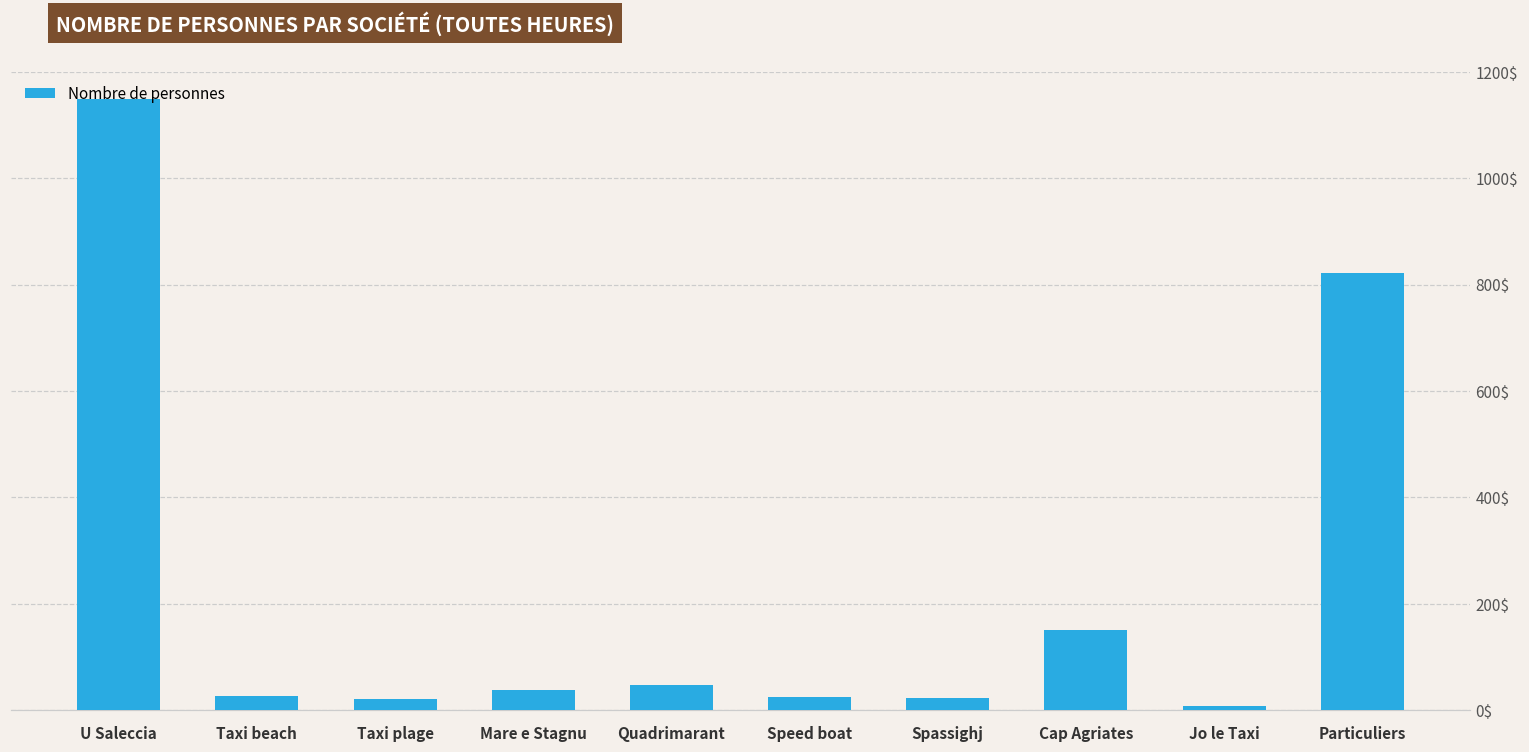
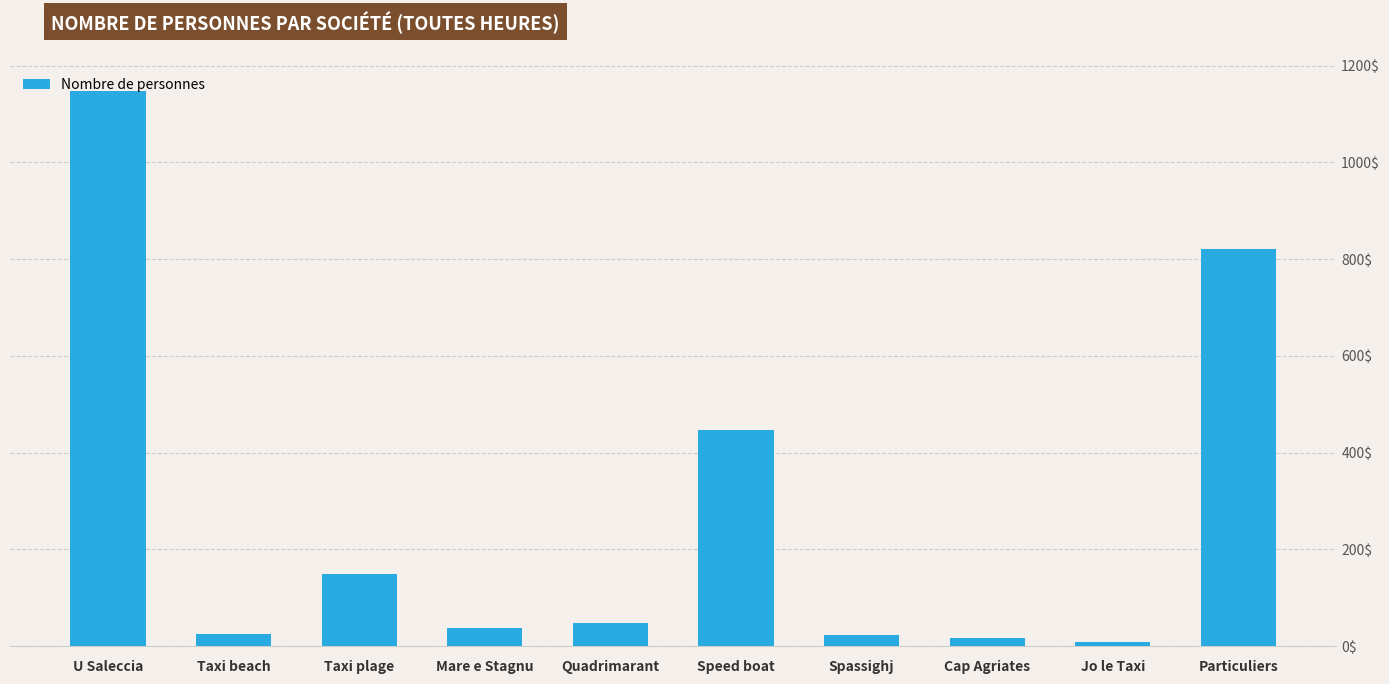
  {
    "U Saleccia": "1150$",
    "Taxi beach": "30$",
-   "Taxi plage": "20$",
+   "Taxi plage": "150$",
    "Mare e Stagnu": "40$",
    "Quadrimarant": "50$",
-   "Speed boat": "30$",
+   "Speed boat": "450$",
    "Spassighj": "20$",
-   "Cap Agriates": "150$",
+   "Cap Agriates": "20$",
    "Jo le Taxi": "10$",
    "Particuliers": "820$"
  }
